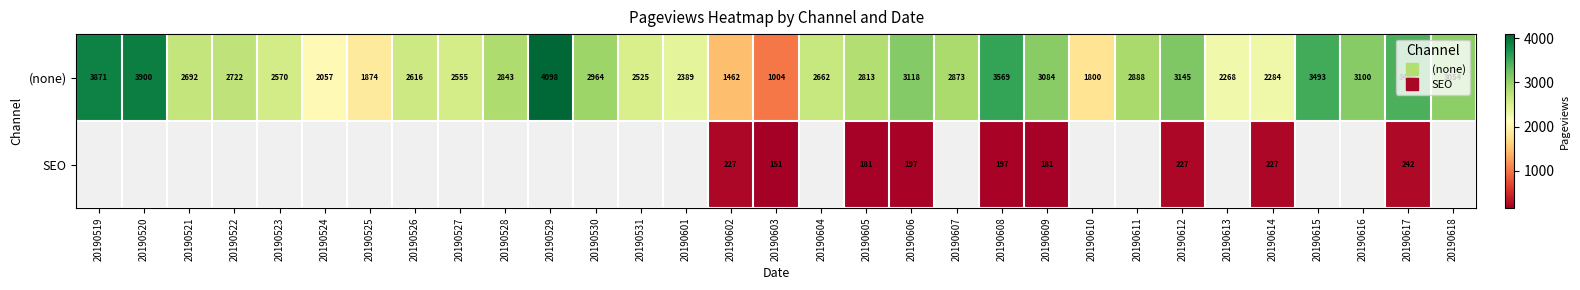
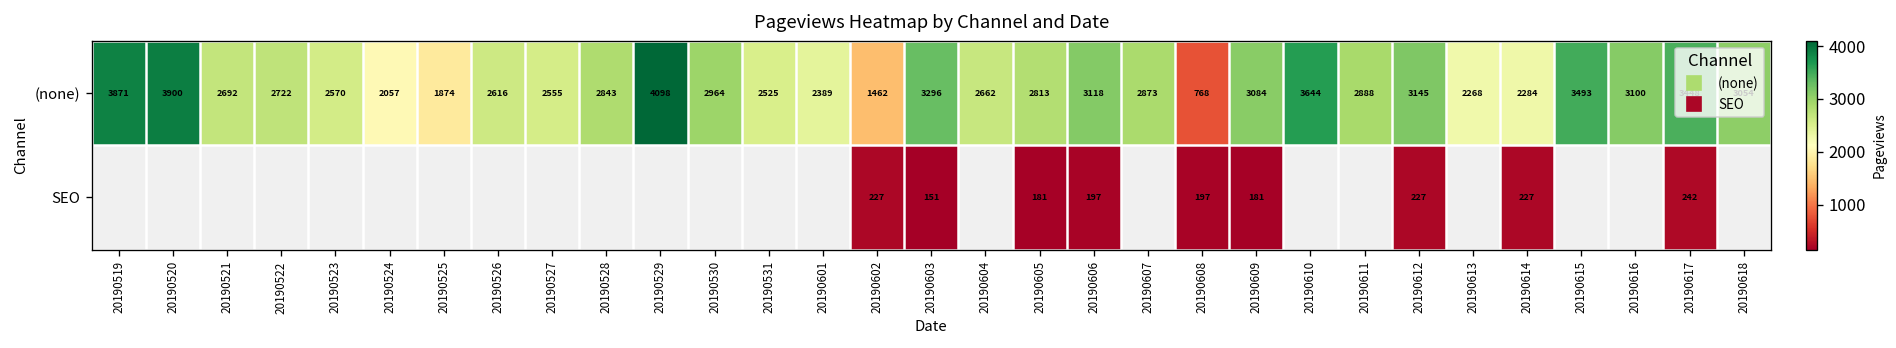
  {
    "(none)": {
      "20190519": 3871,
      "20190520": 3900,
      "20190521": 2692,
      "20190522": 2722,
      "20190523": 2570,
      "20190524": 2057,
      "20190525": 1874,
      "20190526": 2616,
      "20190527": 2555,
      "20190528": 2843,
      "20190529": 4098,
      "20190530": 2964,
      "20190531": 2525,
      "20190601": 2389,
      "20190602": 1462,
-     "20190603": 1004,
+     "20190603": 3296,
      "20190604": 2662,
      "20190605": 2813,
      "20190606": 3118,
      "20190607": 2873,
-     "20190608": 3569,
+     "20190608": 768,
      "20190609": 3084,
-     "20190610": 1800,
+     "20190610": 3644,
      "20190611": 2888,
      "20190612": 3145,
      "20190613": 2268,
      "20190614": 2284,
      "20190615": 3493,
      "20190616": 3100
    },
    "SEO": {
      "20190602": 227,
      "20190603": 151,
      "20190605": 181,
      "20190606": 197,
      "20190608": 197,
      "20190609": 181,
      "20190612": 227,
      "20190614": 227,
      "20190617": 242
    }
  }
